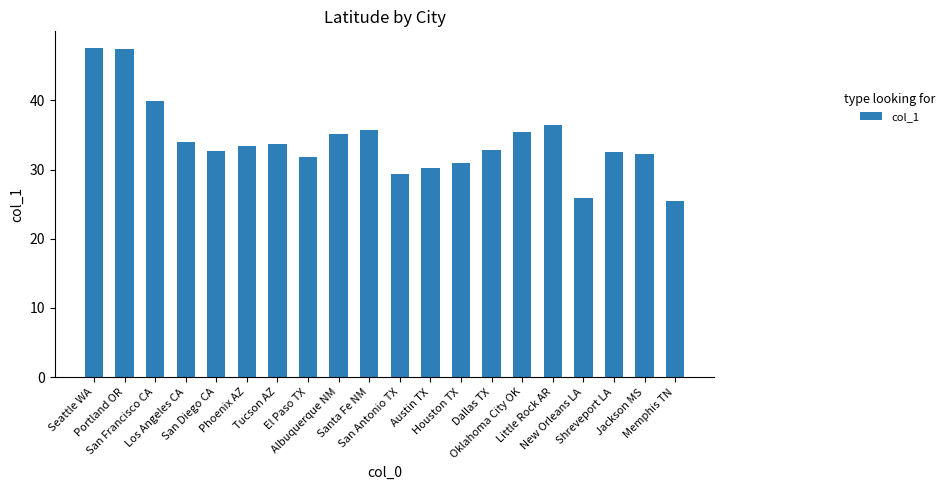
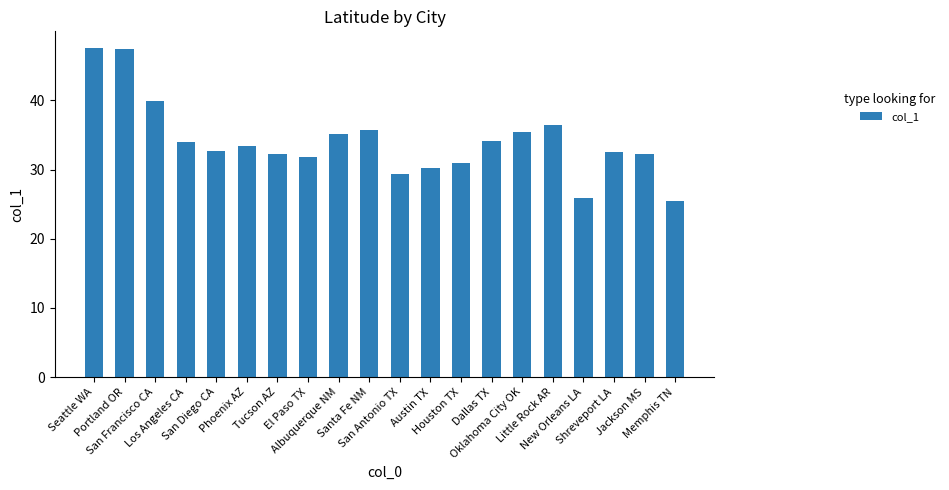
  {
    "Seattle WA": 48,
    "Portland OR": 47,
    "San Francisco CA": 40,
    "Los Angeles CA": 34,
    "San Diego CA": 33,
    "Phoenix AZ": 33,
-   "Tucson AZ": 34,
+   "Tucson AZ": 32,
    "El Paso TX": 32,
    "Albuquerque NM": 35,
    "Santa Fe NM": 36,
    "San Antonio TX": 29,
    "Austin TX": 30,
    "Houston TX": 31,
-   "Dallas TX": 33,
+   "Dallas TX": 34,
    "Oklahoma City OK": 35,
    "Little Rock AR": 36,
    "New Orleans LA": 26,
    "Shreveport LA": 33,
    "Jackson MS": 32,
    "Memphis TN": 25
  }
